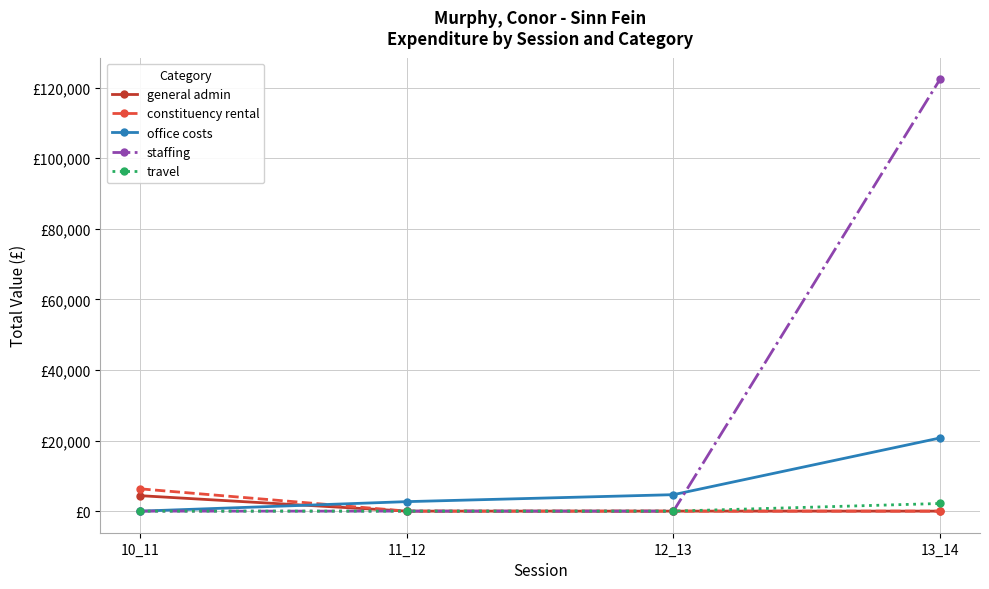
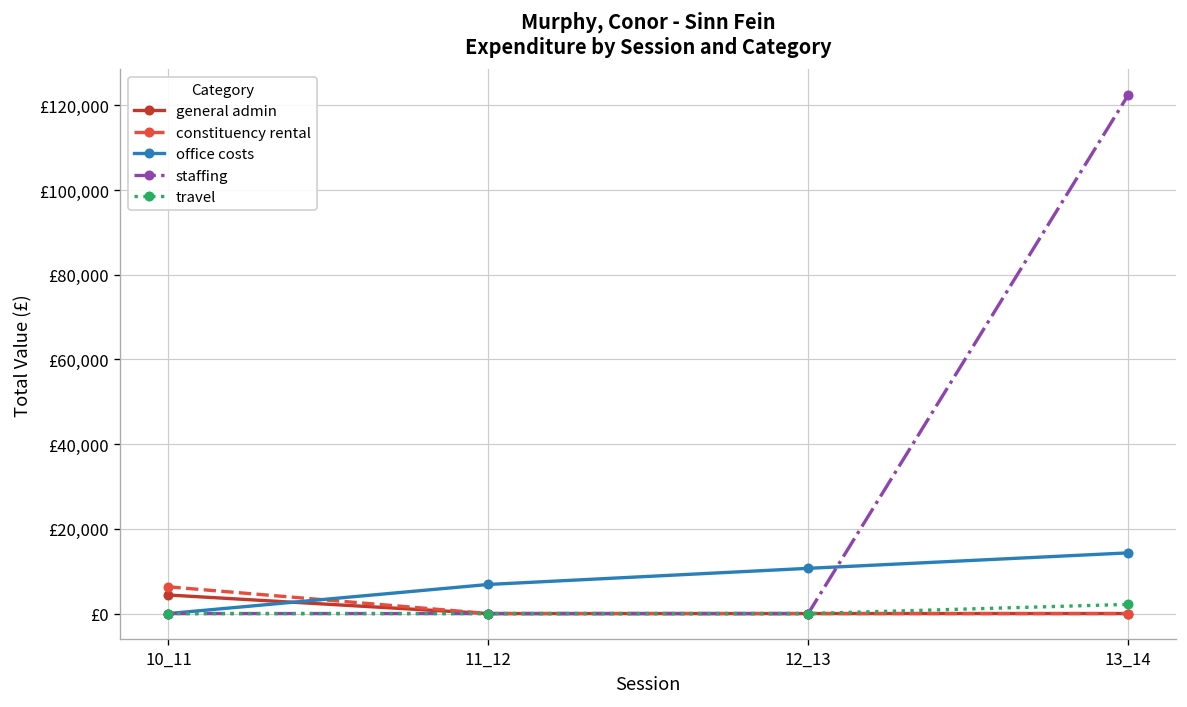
  {
    "office costs": {
-     "11_12": "£3,000",
-     "12_13": "£5,000",
-     "13_14": "£21,000"
+     "11_12": "£7,000",
+     "12_13": "£11,000",
+     "13_14": "£14,000"
    },
    "staffing": {
      "13_14": "£122,000"
    },
    "travel": {
      "13_14": "£2,000"
    }
  }
